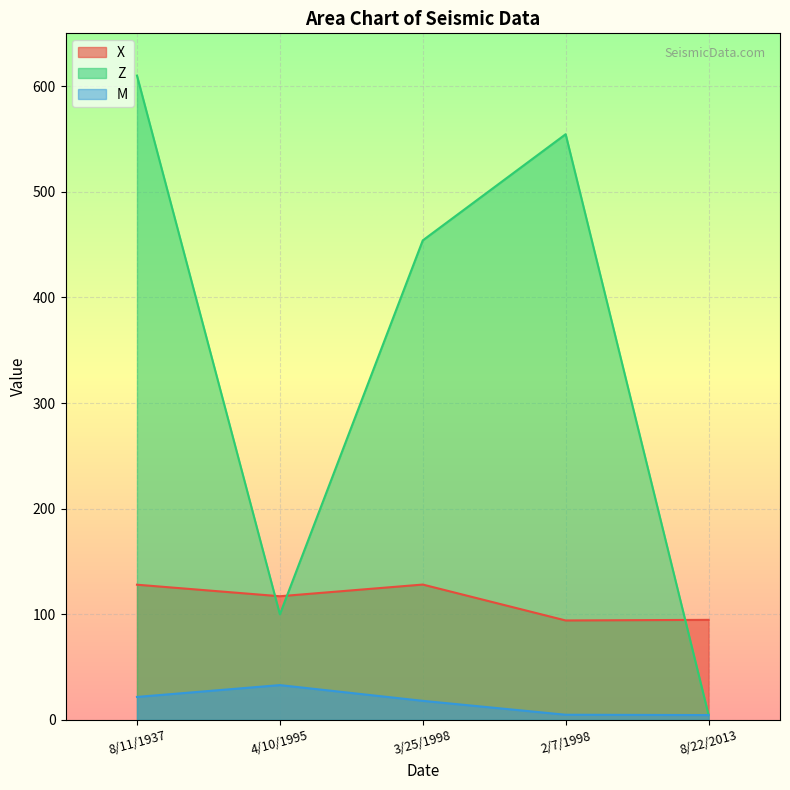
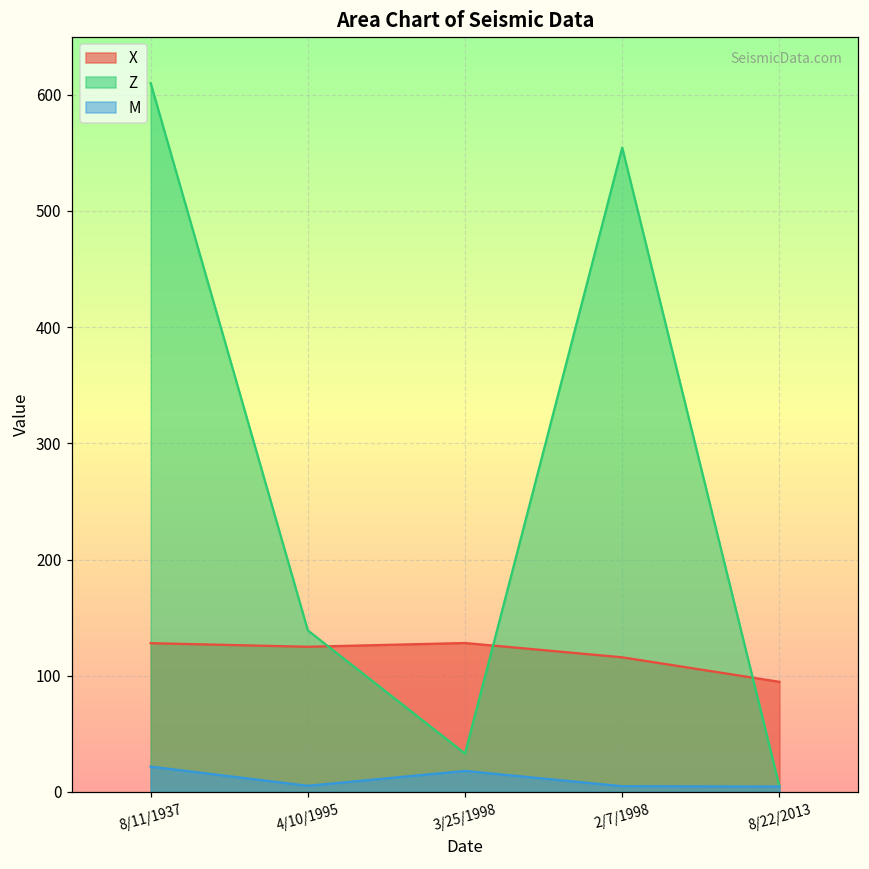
  {
    "X": {
      "8/11/1937": 128,
-     "4/10/1995": 117,
+     "4/10/1995": 125,
      "3/25/1998": 128,
-     "2/7/1998": 94,
+     "2/7/1998": 116,
      "8/22/2013": 95
    },
    "Z": {
      "8/11/1937": 610,
-     "4/10/1995": 100,
-     "3/25/1998": 454,
+     "4/10/1995": 139,
+     "3/25/1998": 33,
      "2/7/1998": 555
    },
    "M": {
      "8/11/1937": 22,
-     "4/10/1995": 33,
+     "4/10/1995": 5,
      "3/25/1998": 18,
      "2/7/1998": 5
    }
  }
